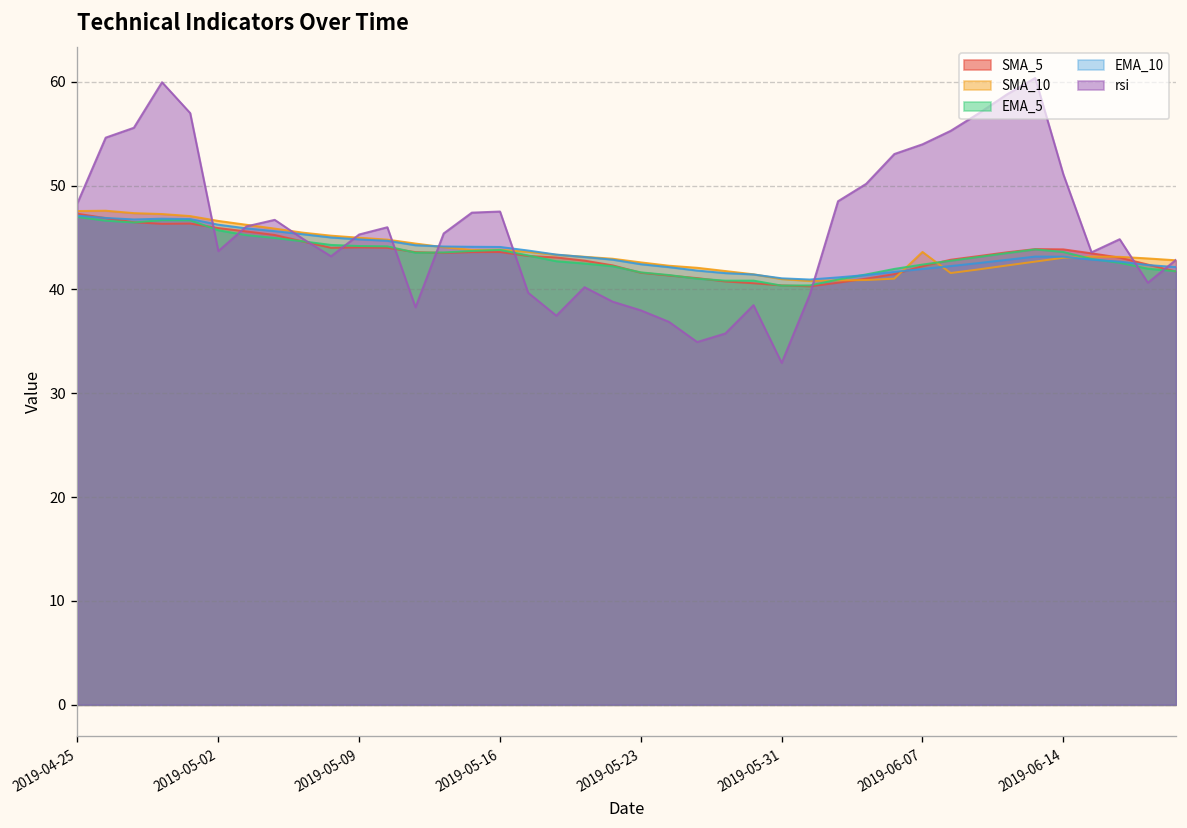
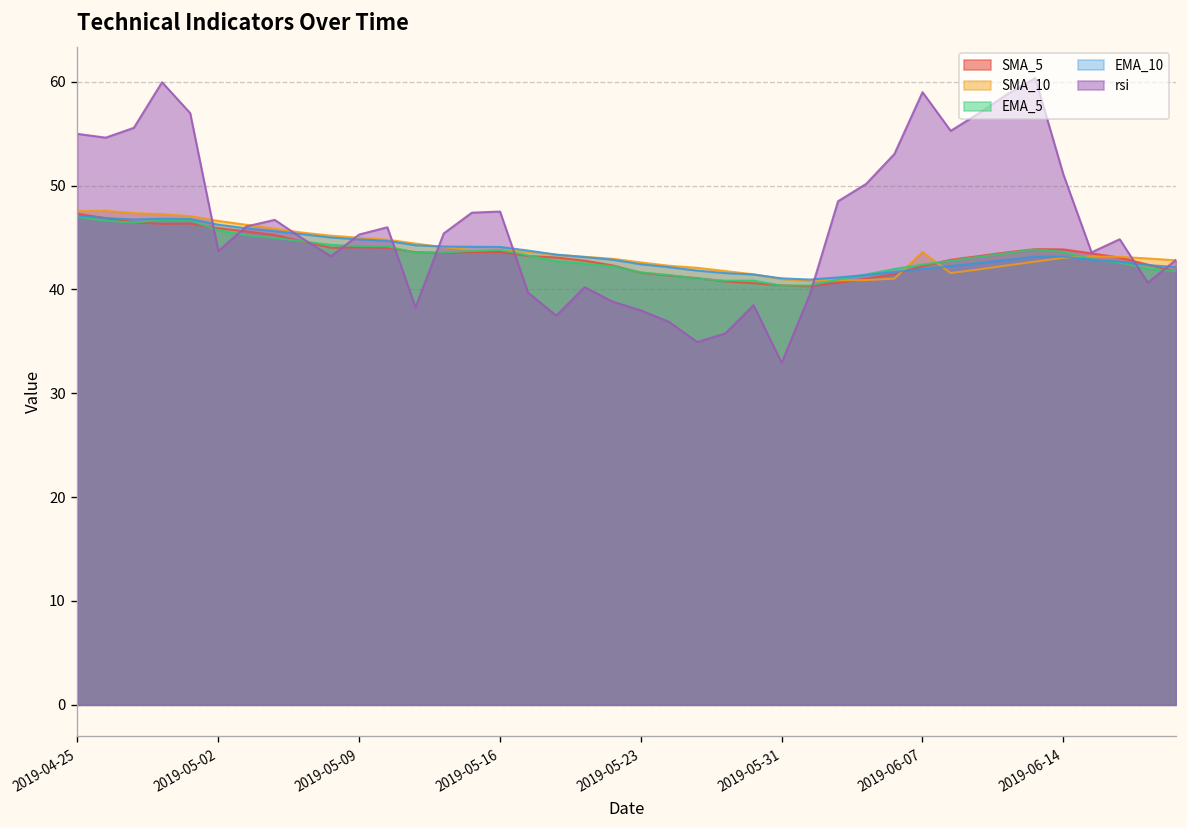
  {
    "SMA_10": {
      "2019-05-02": 47,
      "2019-06-07": 44
    },
    "EMA_10": {
      "2019-05-02": 46
    },
    "rsi": {
-     "2019-04-25": 48,
+     "2019-04-25": 55,
      "2019-05-02": 44,
      "2019-05-09": 45,
      "2019-05-16": 48,
      "2019-05-23": 38,
      "2019-05-31": 33,
-     "2019-06-07": 54,
+     "2019-06-07": 59,
      "2019-06-14": 51
    }
  }
